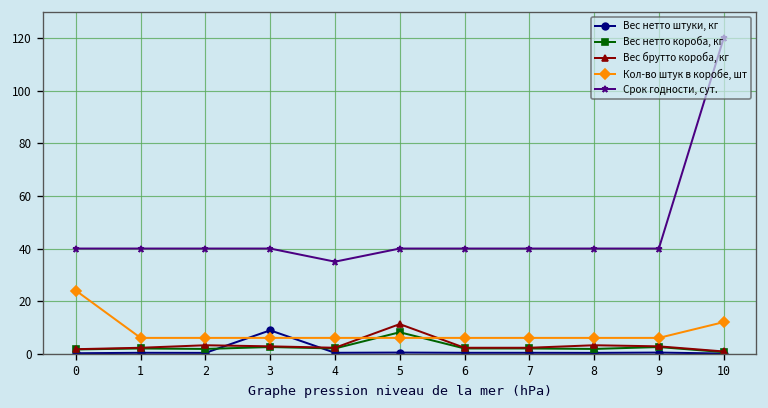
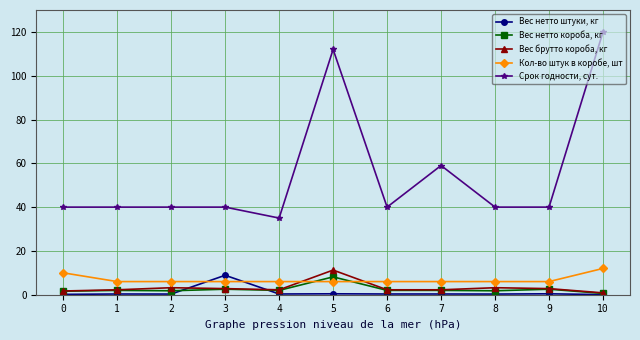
  {
    "Вес нетто штуки, кг": {
      "0": 0,
      "1": 0,
      "2": 0,
      "3": 9,
      "4": 0,
      "5": 0,
      "6": 0,
      "7": 0,
      "8": 0,
      "9": 0
    },
    "Вес нетто короба, кг": {
      "2": 2,
      "5": 8,
      "8": 2
    },
    "Вес брутто короба, кг": {
      "2": 3,
      "5": 11,
      "8": 3
    },
    "Кол-во штук в коробе, шт": {
-     "0": 24,
+     "0": 10,
      "1": 6,
      "2": 6,
      "3": 6,
      "4": 6,
      "5": 6,
      "6": 6,
      "7": 6,
      "8": 6,
      "9": 6,
      "10": 12
    },
    "Срок годности, сут.": {
      "0": 40,
      "1": 40,
      "2": 40,
      "3": 40,
      "4": 35,
-     "5": 40,
+     "5": 112,
      "6": 40,
-     "7": 40,
+     "7": 59,
      "8": 40,
      "9": 40
    }
  }
